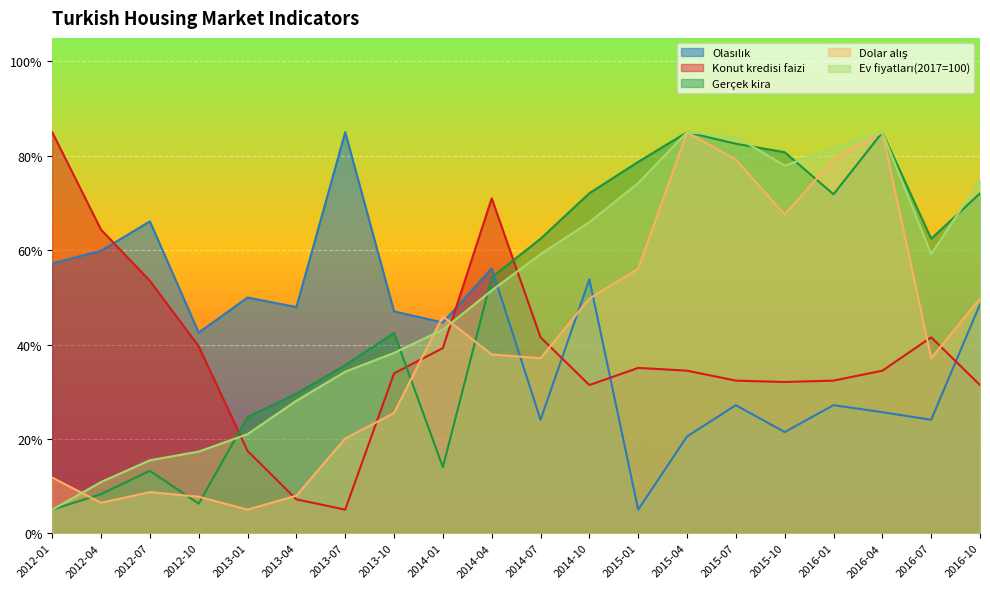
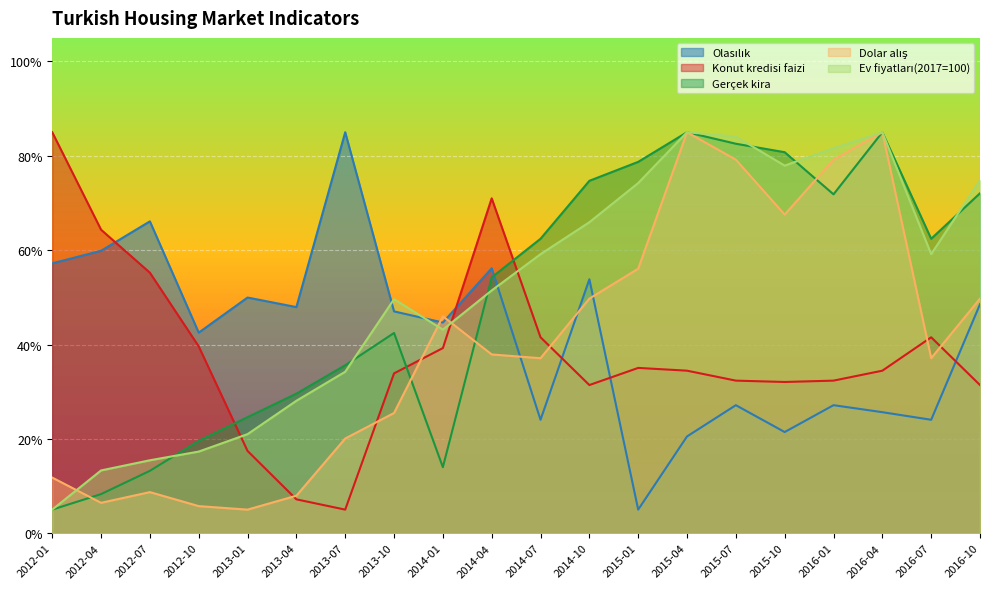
  {
    "Olasılık": {
      "2012-01": "57%",
      "2012-04": "60%",
      "2012-07": "66%",
      "2012-10": "43%",
      "2013-01": "50%",
      "2013-04": "48%",
      "2013-07": "85%",
      "2013-10": "47%",
      "2014-01": "45%",
      "2014-04": "56%",
      "2014-07": "24%",
      "2014-10": "54%",
      "2015-01": "5%",
      "2015-04": "21%",
      "2015-07": "27%",
      "2015-10": "21%",
      "2016-01": "27%",
      "2016-04": "26%",
      "2016-07": "24%",
      "2016-10": "49%"
    },
    "Konut kredisi faizi": {
      "2012-01": "85%",
      "2012-04": "64%",
-     "2012-07": "53%",
+     "2012-07": "55%",
      "2012-10": "40%",
      "2013-01": "17%",
      "2013-04": "7%",
      "2013-07": "5%",
      "2013-10": "34%",
      "2014-01": "39%",
      "2014-04": "71%",
      "2014-07": "42%",
      "2014-10": "31%",
      "2015-01": "35%",
      "2015-04": "34%",
      "2015-07": "32%",
      "2015-10": "32%",
      "2016-01": "32%",
      "2016-04": "34%",
      "2016-07": "42%",
      "2016-10": "31%"
    },
    "Gerçek kira": {
      "2012-04": "8%",
      "2012-07": "13%",
-     "2012-10": "6%",
+     "2012-10": "20%",
      "2013-01": "25%",
      "2013-04": "30%",
      "2013-07": "36%",
      "2013-10": "42%",
      "2014-01": "14%",
      "2014-04": "54%",
      "2014-07": "62%",
-     "2014-10": "72%",
+     "2014-10": "75%",
      "2015-01": "79%",
      "2015-07": "83%",
      "2015-10": "81%",
      "2016-01": "72%",
      "2016-07": "62%",
      "2016-10": "72%"
    },
    "Dolar alış": {
      "2012-01": "12%",
      "2012-04": "6%",
      "2012-07": "9%",
-     "2012-10": "8%",
+     "2012-10": "6%",
      "2013-01": "5%",
      "2013-04": "8%",
      "2013-07": "20%",
      "2013-10": "25%",
      "2014-01": "46%",
      "2014-04": "38%",
      "2014-07": "37%",
      "2014-10": "50%",
      "2015-01": "56%",
      "2015-07": "79%",
      "2015-10": "68%",
      "2016-01": "79%",
      "2016-07": "37%",
      "2016-10": "50%"
    },
    "Ev fiyatları(2017=100)": {
-     "2012-04": "11%",
+     "2012-04": "13%",
      "2012-07": "15%",
      "2012-10": "17%",
      "2013-01": "21%",
      "2013-04": "28%",
      "2013-07": "34%",
-     "2013-10": "38%",
+     "2013-10": "50%",
      "2014-01": "43%",
      "2014-04": "51%",
      "2014-07": "59%",
      "2014-10": "66%",
      "2015-01": "74%",
      "2015-07": "84%",
      "2015-10": "78%",
      "2016-01": "82%",
      "2016-07": "59%",
      "2016-10": "75%"
    }
  }
